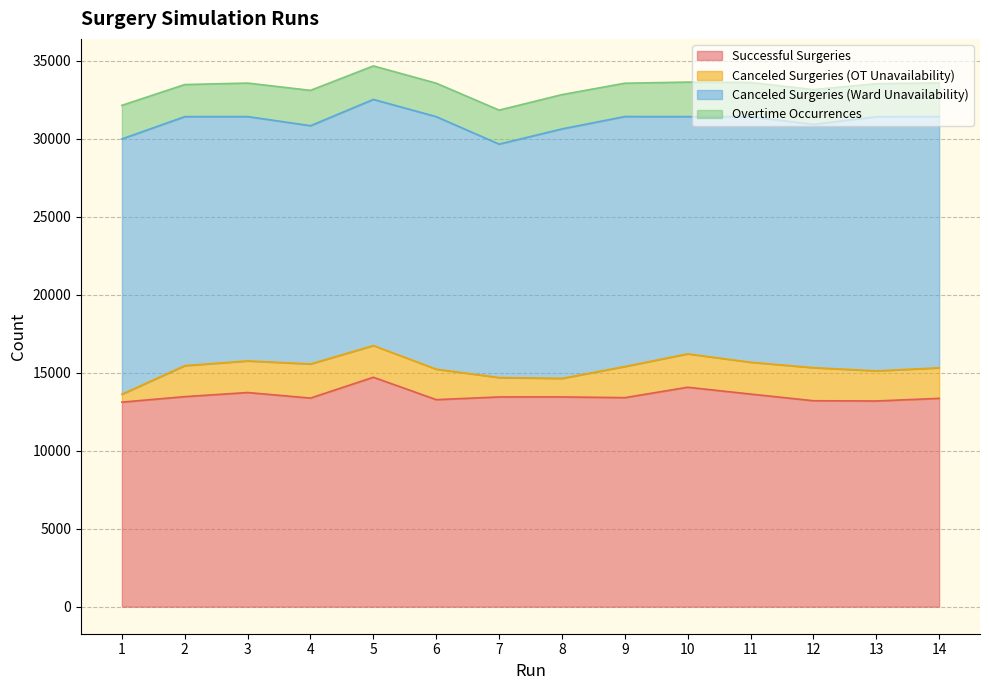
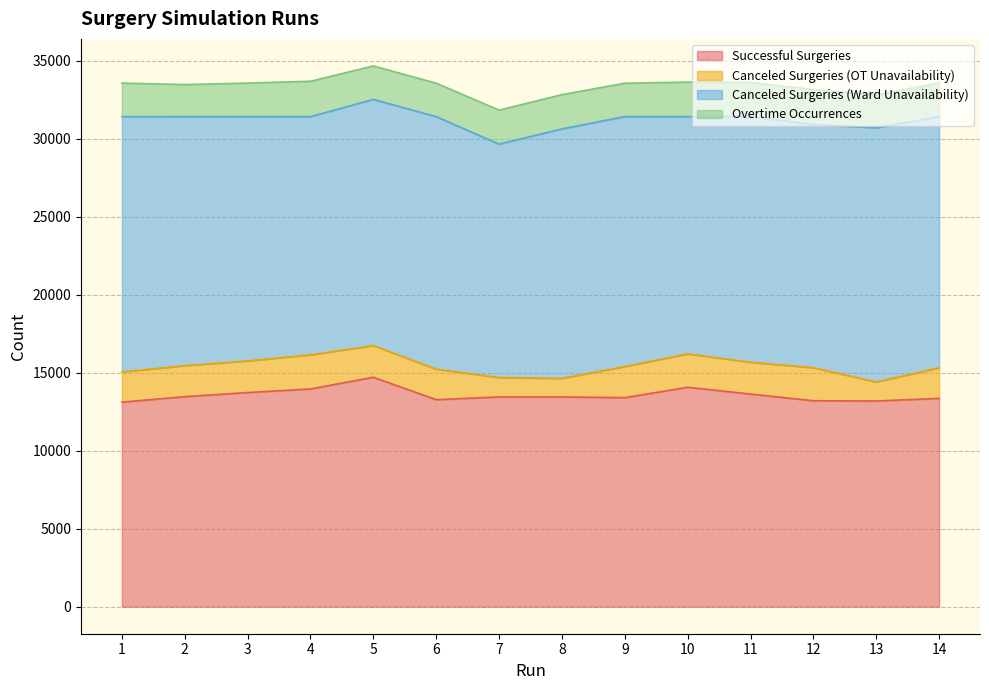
  {
    "Successful Surgeries": {
      "1": 13100,
      "2": 13500,
      "3": 13700,
-     "4": 13400,
+     "4": 14000,
      "5": 14700,
      "6": 13300,
      "7": 13400,
      "8": 13400,
      "9": 13400,
      "10": 14100,
      "11": 13600,
      "12": 13200,
      "13": 13200,
      "14": 13400
    },
    "Canceled Surgeries (OT Unavailability)": {
-     "1": 500,
+     "1": 1900,
      "2": 2000,
      "3": 2000,
      "4": 2200,
      "5": 2000,
      "6": 2000,
      "7": 1200,
      "8": 1200,
      "9": 2000,
      "10": 2100,
      "11": 2000,
      "12": 2100,
-     "13": 1900,
+     "13": 1200,
      "14": 2000
    },
    "Canceled Surgeries (Ward Unavailability)": {
      "1": 16400,
      "2": 16000,
      "3": 15700,
      "4": 15300,
      "5": 15800,
      "6": 16200,
      "7": 15000,
      "8": 16000,
      "9": 16000,
      "10": 15200
    },
    "Overtime Occurrences": {
      "1": 2200,
      "2": 2100,
      "3": 2100,
      "4": 2300,
      "5": 2100,
      "6": 2100,
      "7": 2200,
      "8": 2200,
      "9": 2100,
      "10": 2200
    }
  }
